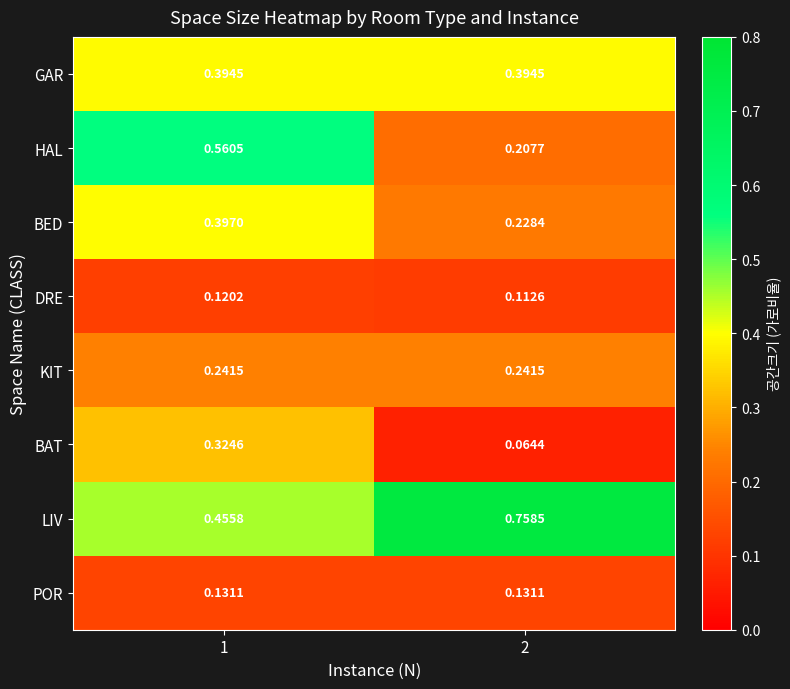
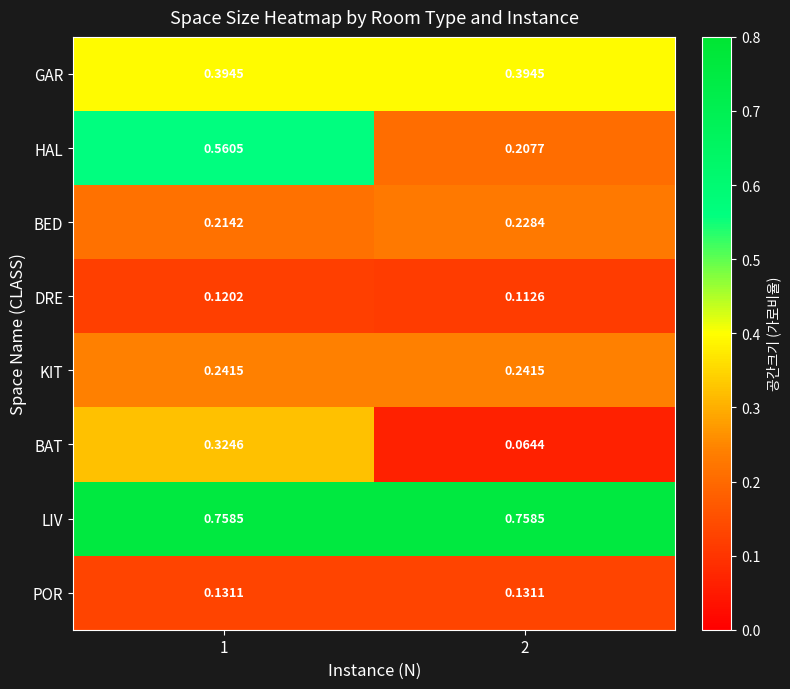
  {
    "GAR": {
      "1": 0.3945,
      "2": 0.3945
    },
    "HAL": {
      "1": 0.5605,
      "2": 0.2077
    },
    "BED": {
-     "1": 0.3970,
+     "1": 0.2142,
      "2": 0.2284
    },
    "DRE": {
      "1": 0.1202,
      "2": 0.1126
    },
    "KIT": {
      "1": 0.2415,
      "2": 0.2415
    },
    "BAT": {
      "1": 0.3246,
      "2": 0.0644
    },
    "LIV": {
-     "1": 0.4558,
+     "1": 0.7585,
      "2": 0.7585
    },
    "POR": {
      "1": 0.1311,
      "2": 0.1311
    }
  }
